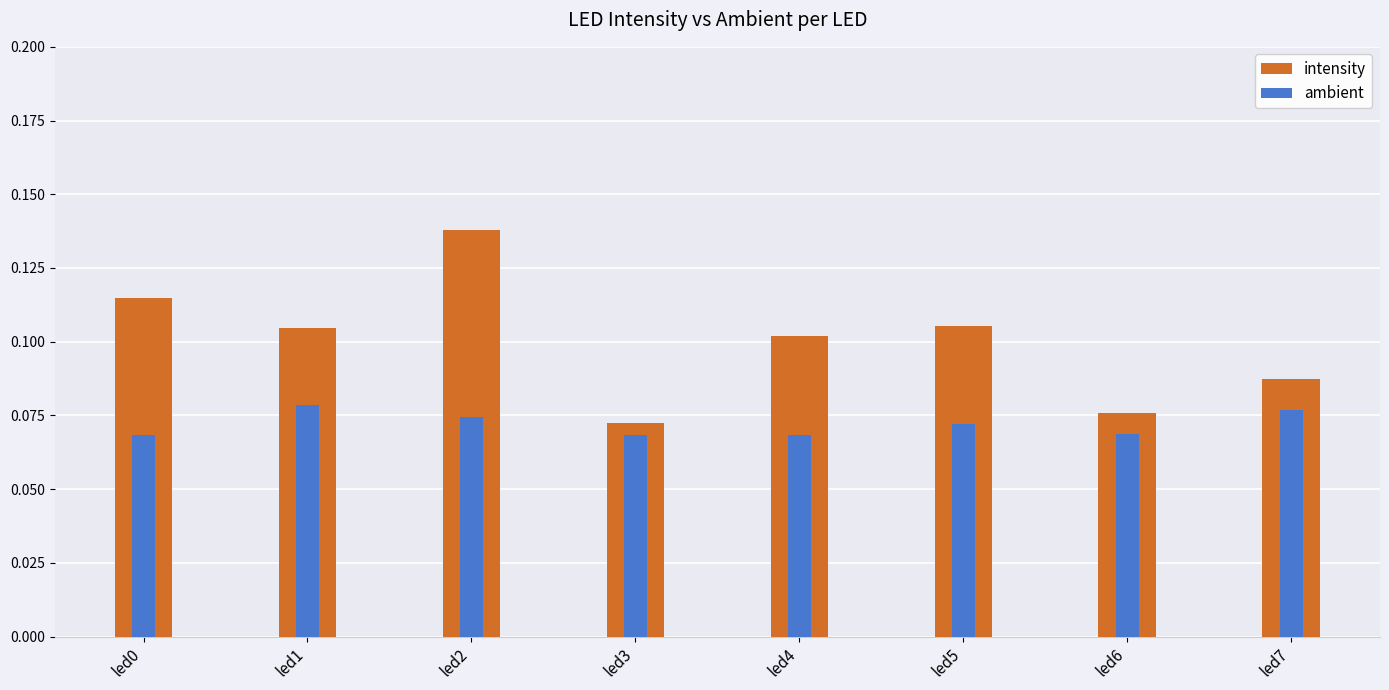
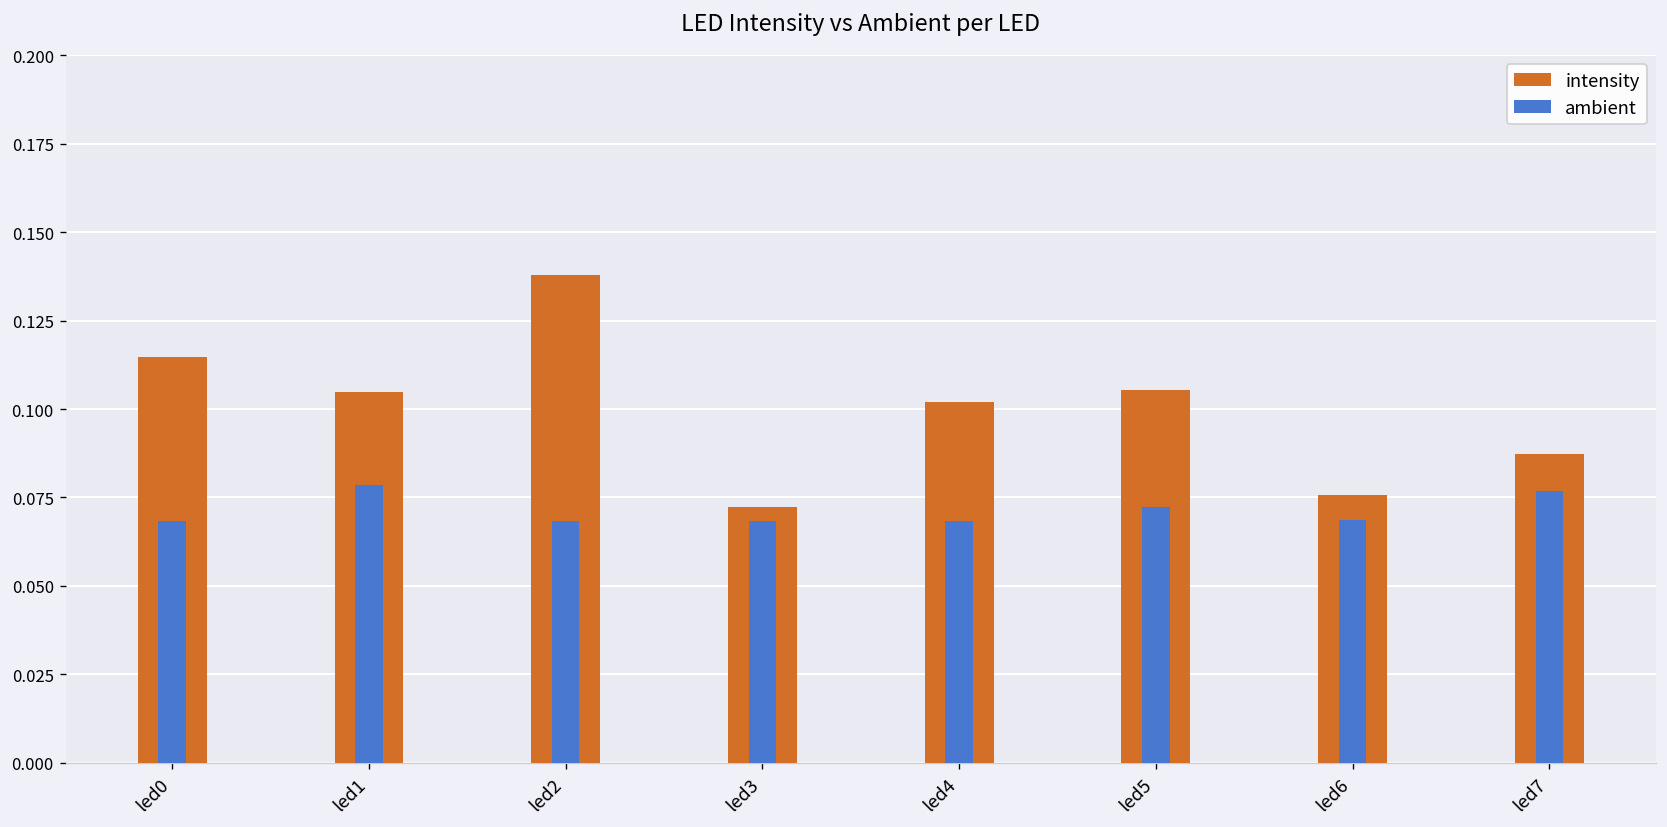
  {
    "intensity": {
      "led0": 0.115,
      "led1": 0.105,
      "led2": 0.138,
      "led3": 0.072,
      "led4": 0.102,
      "led5": 0.105,
      "led6": 0.076,
      "led7": 0.087
    },
    "ambient": {
-     "led2": 0.074
+     "led2": 0.068
    }
  }
